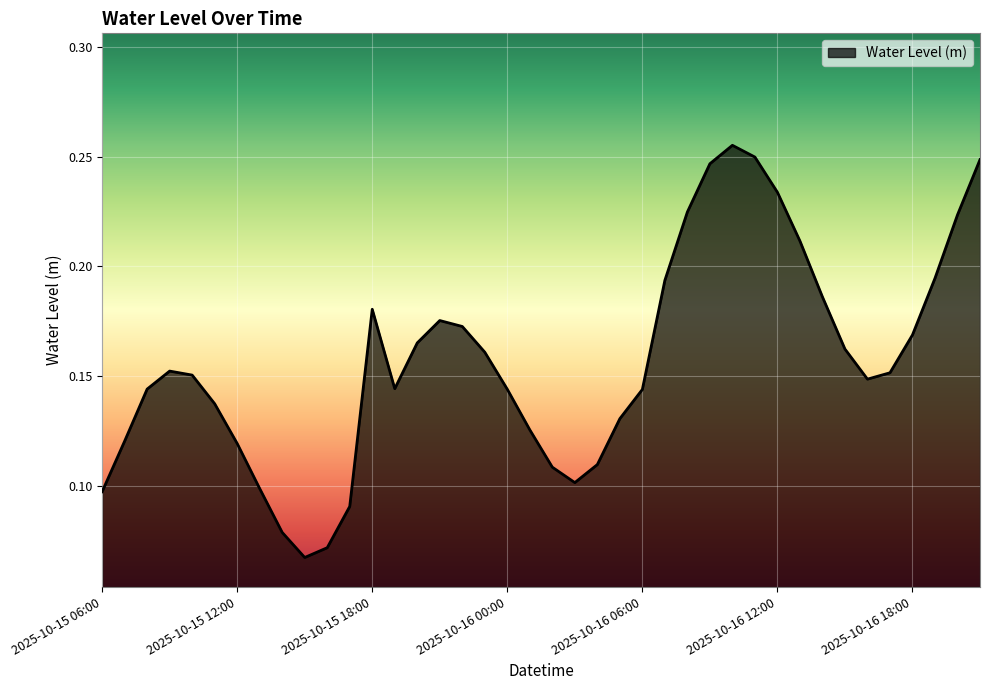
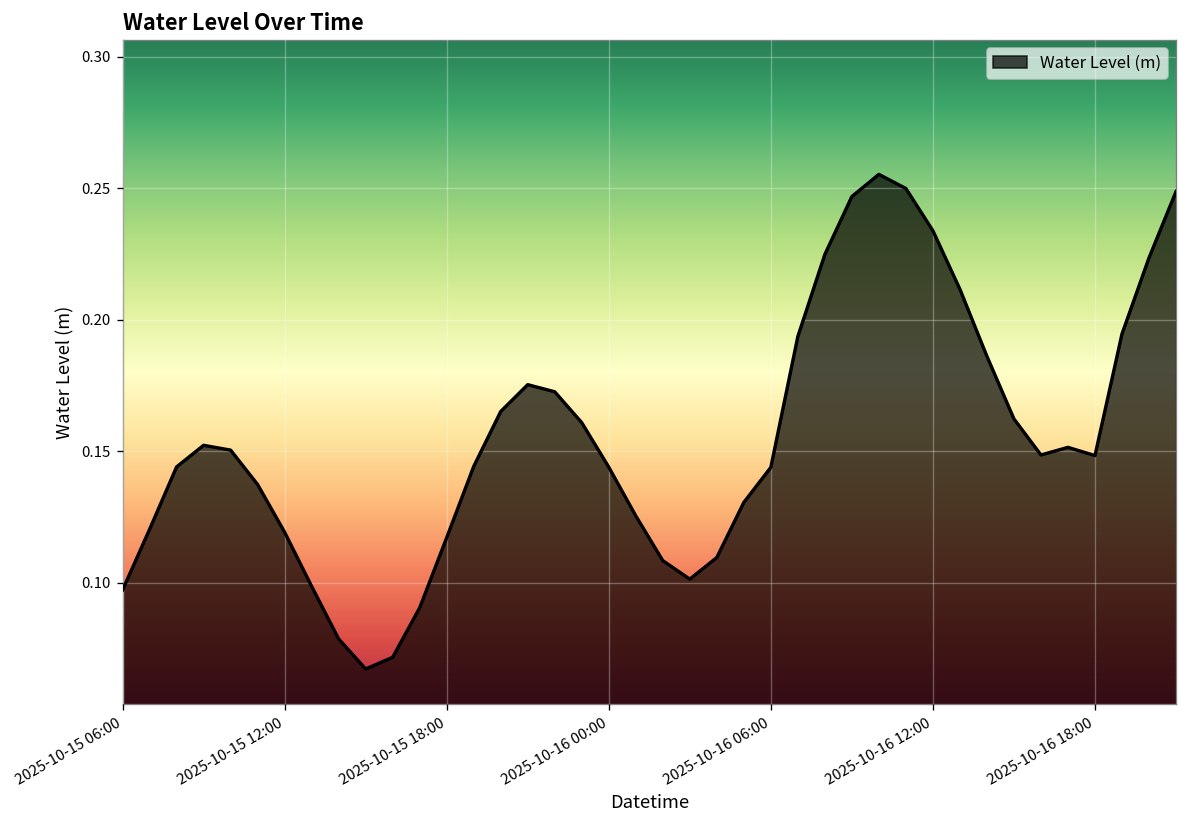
  {
    "2025-10-15 06:00": 0.097,
    "2025-10-15 12:00": 0.119,
-   "2025-10-15 18:00": 0.180,
+   "2025-10-15 18:00": 0.117,
    "2025-10-16 00:00": 0.144,
    "2025-10-16 06:00": 0.144,
    "2025-10-16 12:00": 0.234,
-   "2025-10-16 18:00": 0.169
+   "2025-10-16 18:00": 0.148
  }
